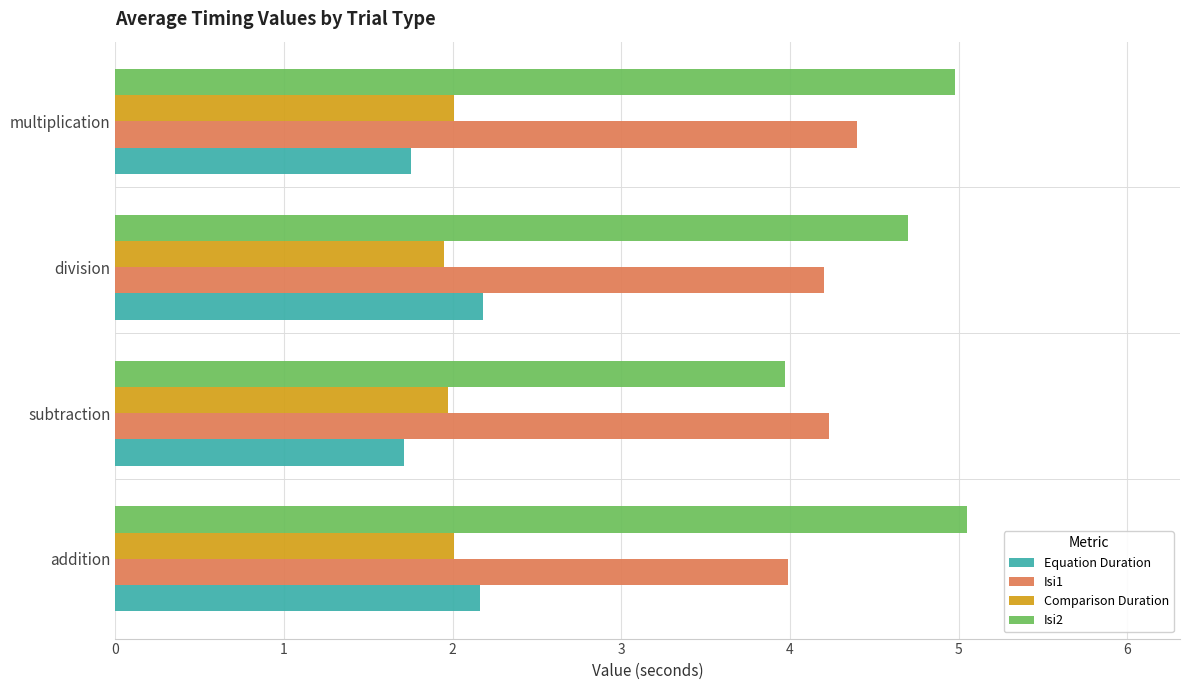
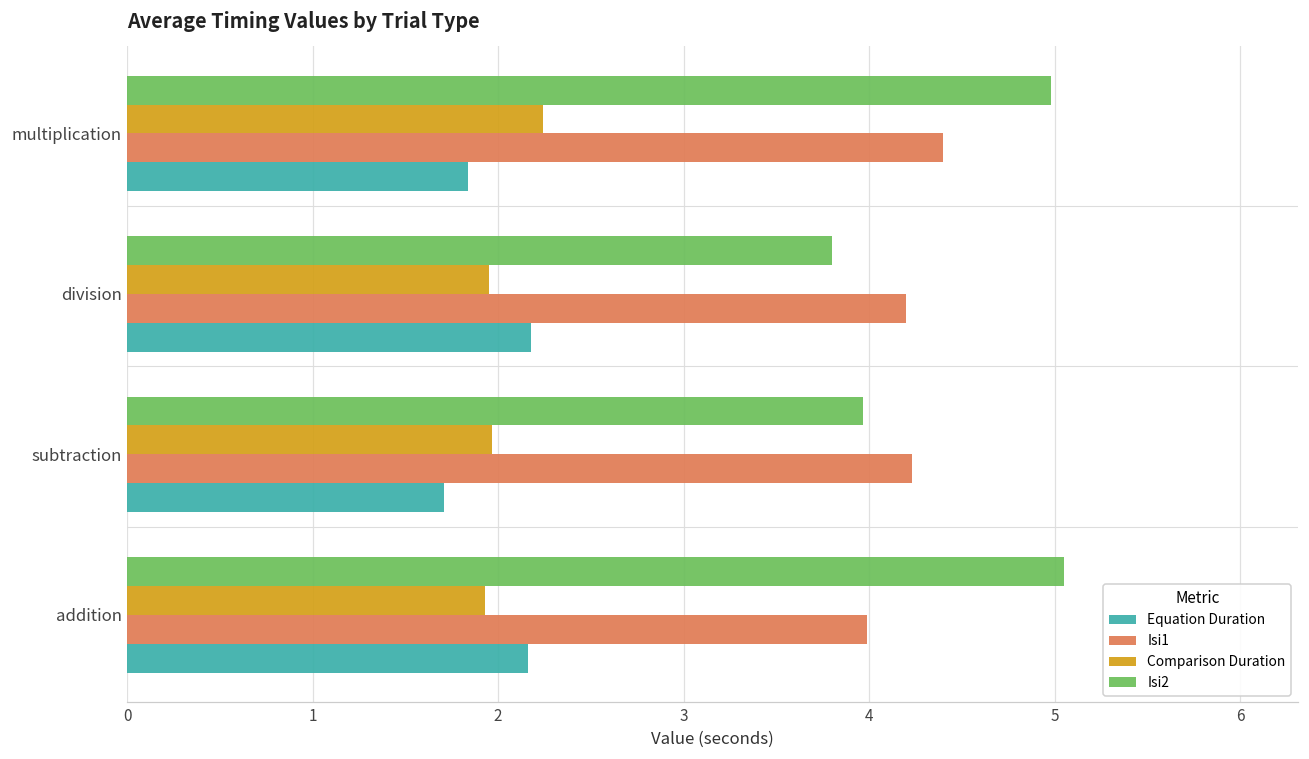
  {
    "Equation Duration": {
-     "multiplication": 1.75,
+     "multiplication": 1.84,
      "division": 2.18,
      "subtraction": 1.71,
      "addition": 2.16
    },
    "Isi1": {
      "multiplication": 4.40,
      "division": 4.20,
      "subtraction": 4.23,
      "addition": 3.99
    },
    "Comparison Duration": {
-     "multiplication": 2.01,
+     "multiplication": 2.24,
      "division": 1.95,
      "subtraction": 1.97,
-     "addition": 2.01
+     "addition": 1.93
    },
    "Isi2": {
      "multiplication": 4.98,
-     "division": 4.7,
+     "division": 3.8,
      "subtraction": 3.97,
      "addition": 5.05
    }
  }
